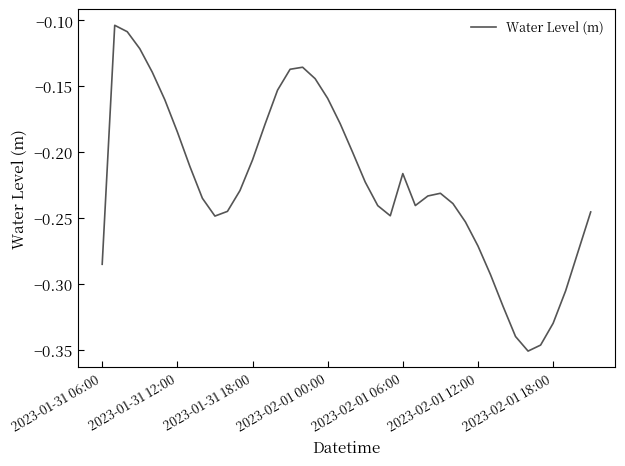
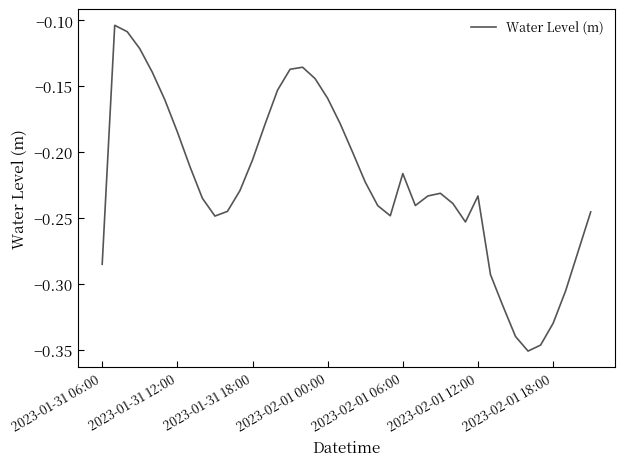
  {
    "2023-01-31 06:00": -0.285,
    "2023-01-31 12:00": -0.185,
    "2023-01-31 18:00": -0.206,
    "2023-02-01 00:00": -0.159,
    "2023-02-01 06:00": -0.216,
-   "2023-02-01 12:00": -0.271,
+   "2023-02-01 12:00": -0.233,
    "2023-02-01 18:00": -0.330
  }
